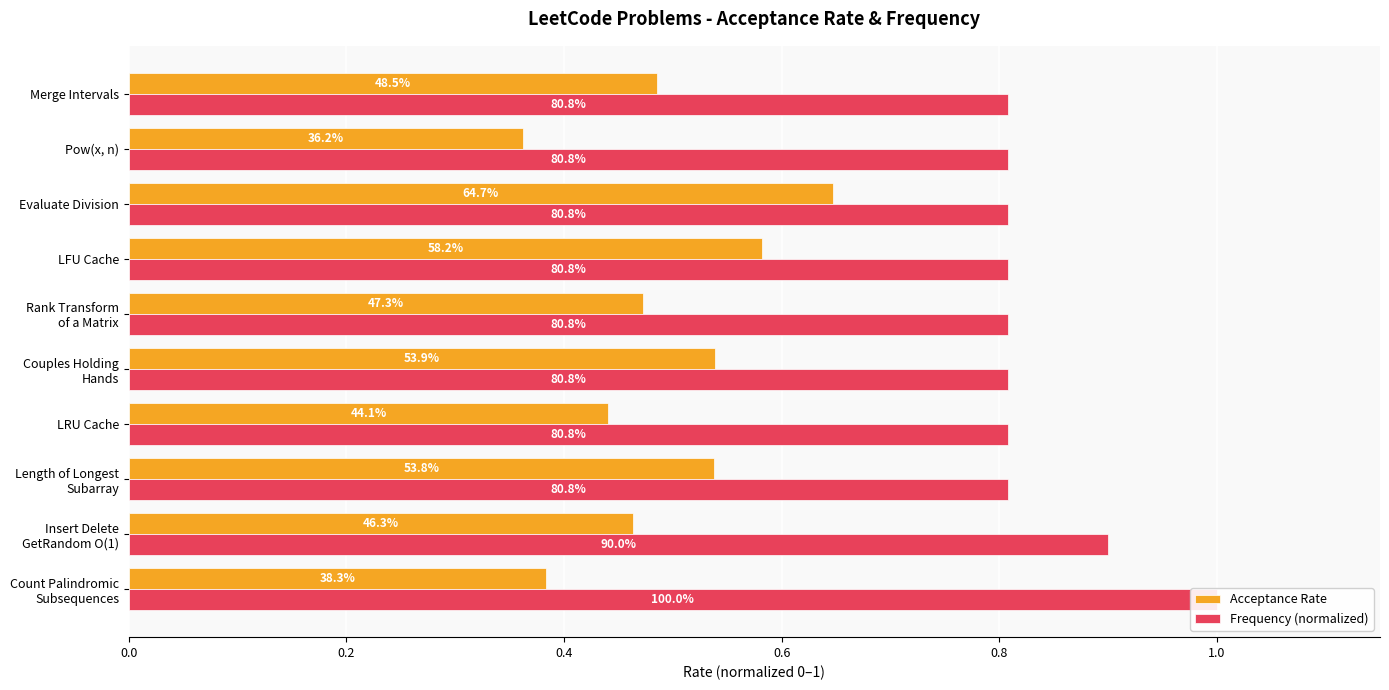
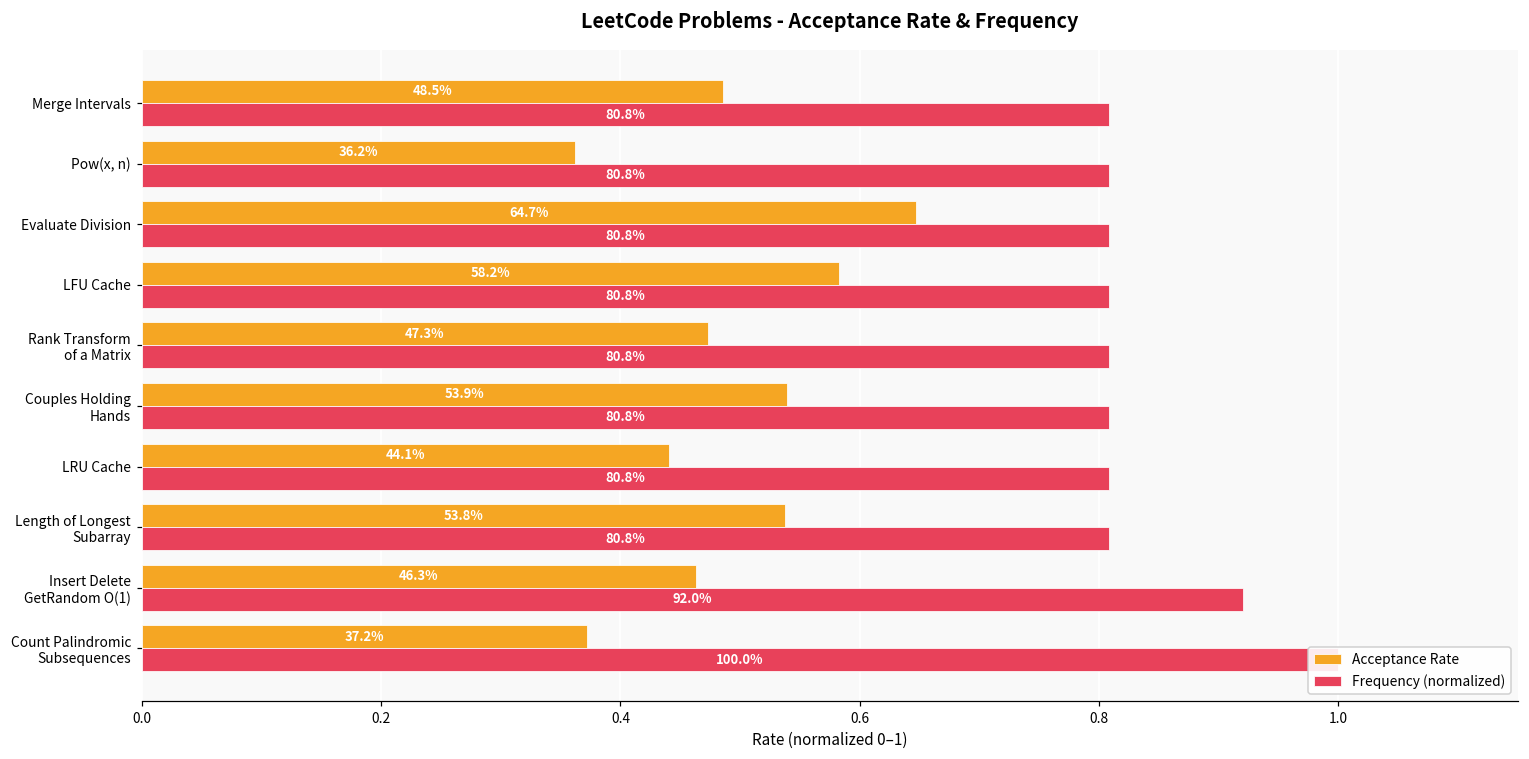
  {
    "Acceptance Rate": {
      "Merge Intervals": "48.5%",
      "Pow(x, n)": "36.2%",
      "Evaluate Division": "64.7%",
      "LFU Cache": "58.2%",
      "Rank Transform of a Matrix": "47.3%",
      "Couples Holding Hands": "53.9%",
      "LRU Cache": "44.1%",
      "Length of Longest Subarray": "53.8%",
      "Insert Delete GetRandom O(1)": "46.3%",
-     "Count Palindromic Subsequences": "38.3%"
+     "Count Palindromic Subsequences": "37.2%"
    },
    "Frequency (normalized)": {
      "Merge Intervals": "80.8%",
      "Pow(x, n)": "80.8%",
      "Evaluate Division": "80.8%",
      "LFU Cache": "80.8%",
      "Rank Transform of a Matrix": "80.8%",
      "Couples Holding Hands": "80.8%",
      "LRU Cache": "80.8%",
      "Length of Longest Subarray": "80.8%",
-     "Insert Delete GetRandom O(1)": "90.0%"
+     "Insert Delete GetRandom O(1)": "92.0%"
    }
  }
